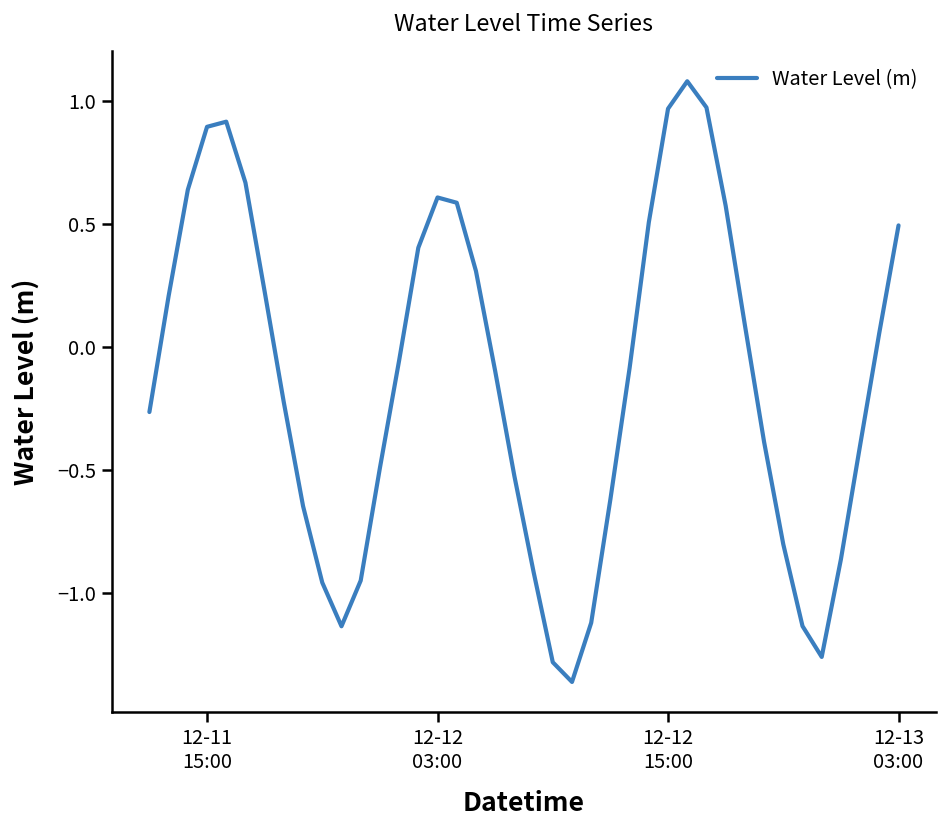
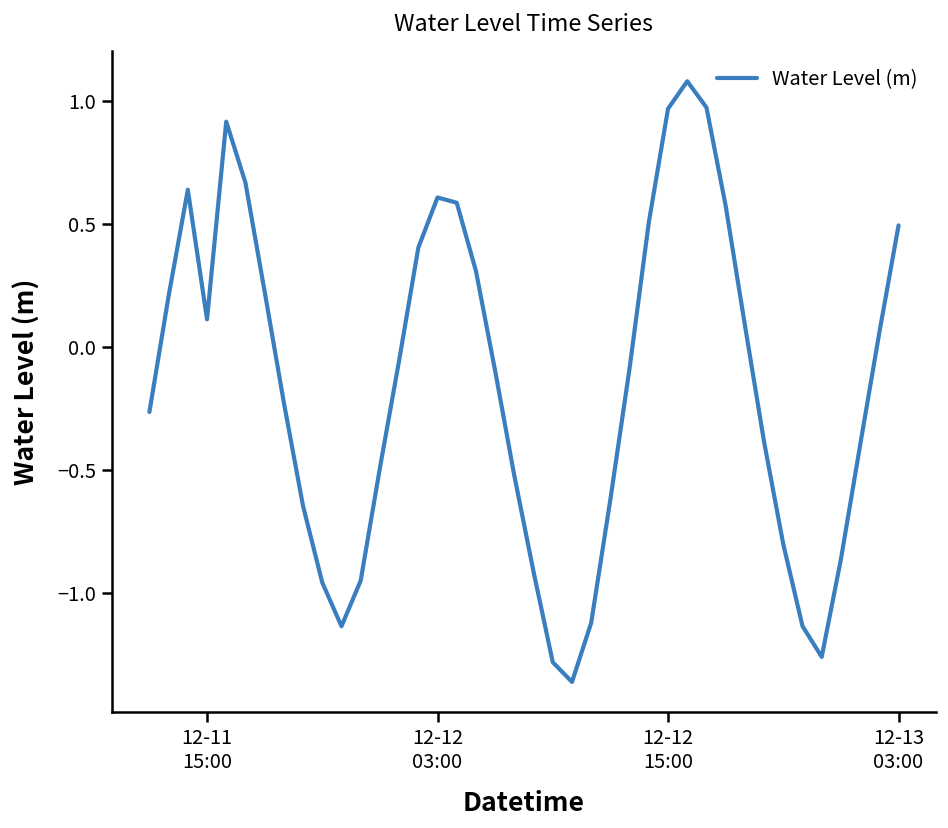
  {
-   "12-11 15:00": 0.90,
+   "12-11 15:00": 0.11,
    "12-12 03:00": 0.61,
    "12-12 15:00": 0.97,
    "12-13 03:00": 0.50
  }
